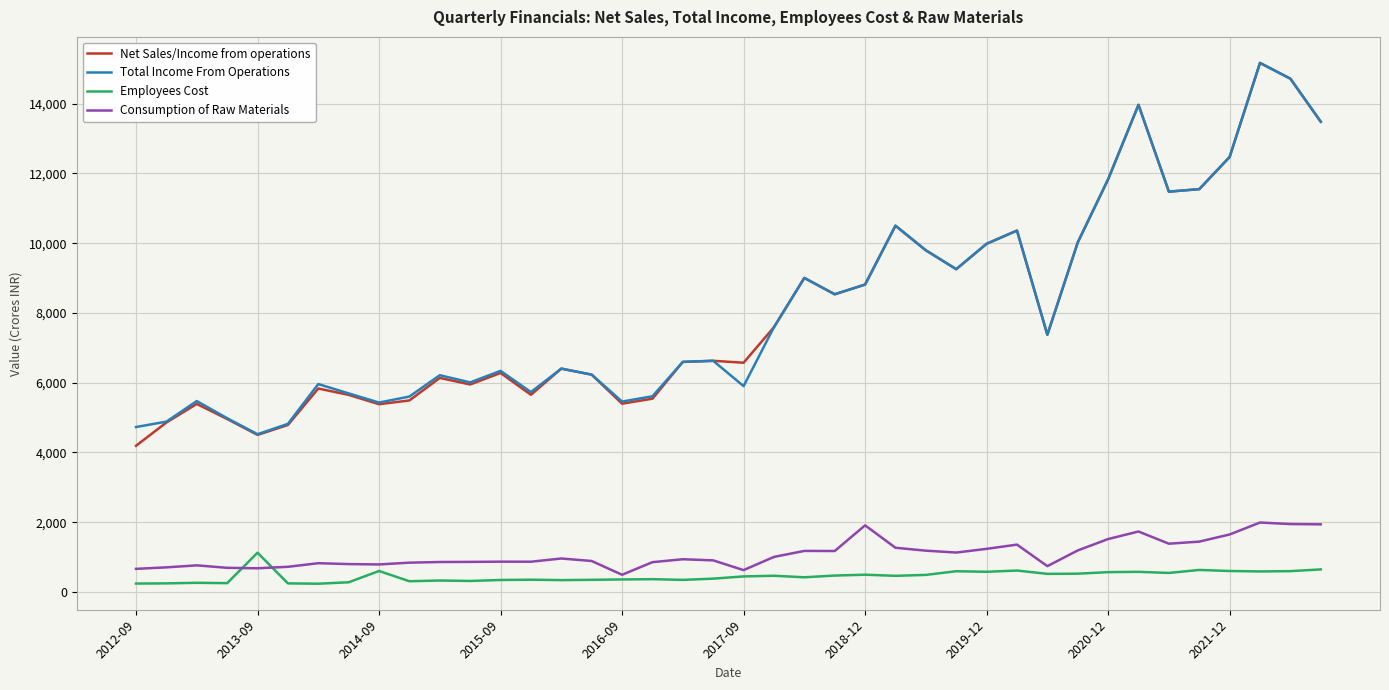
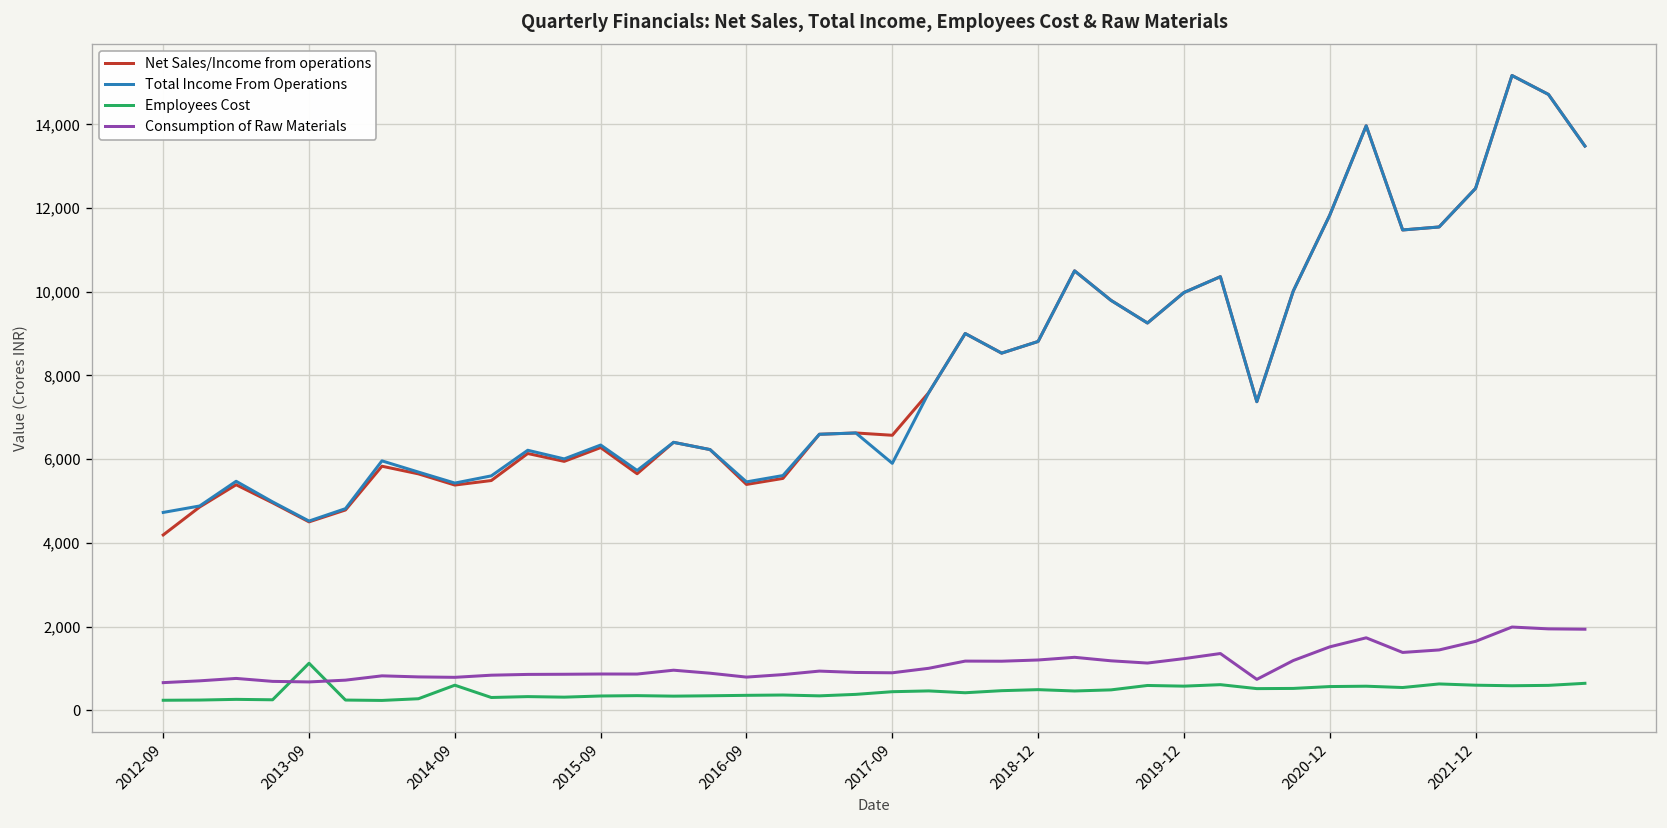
  {
    "Net Sales/Income from operations": {
      "2012-09": "4,200",
      "2017-09": "6,600"
    },
    "Total Income From Operations": {
      "2012-09": "4,700",
      "2017-09": "5,900"
    },
    "Employees Cost": {
      "2012-09": "200",
      "2013-09": "1,100",
      "2014-09": "600",
      "2015-09": "300",
      "2016-09": "400",
      "2017-09": "400",
      "2018-12": "500",
      "2019-12": "600",
      "2020-12": "600",
      "2021-12": "600"
    },
    "Consumption of Raw Materials": {
      "2012-09": "700",
      "2013-09": "700",
      "2014-09": "800",
      "2015-09": "900",
-     "2016-09": "500",
-     "2017-09": "600",
-     "2018-12": "1,900",
+     "2016-09": "800",
+     "2017-09": "900",
+     "2018-12": "1,200",
      "2019-12": "1,200",
      "2020-12": "1,500",
      "2021-12": "1,600"
    }
  }
